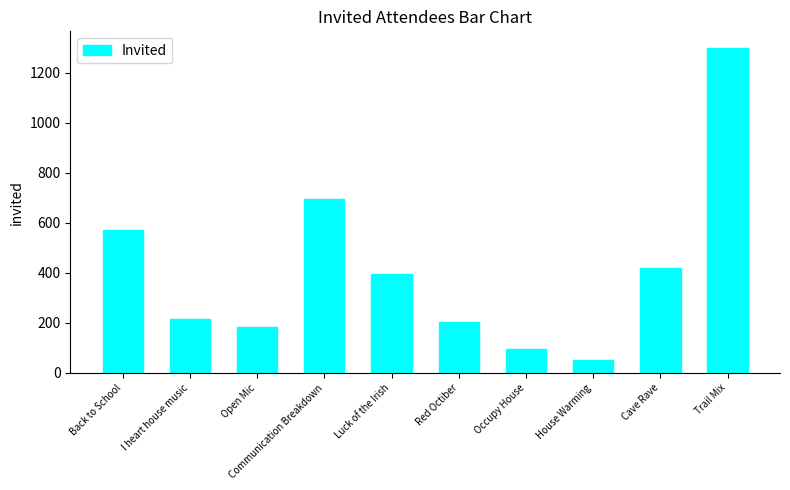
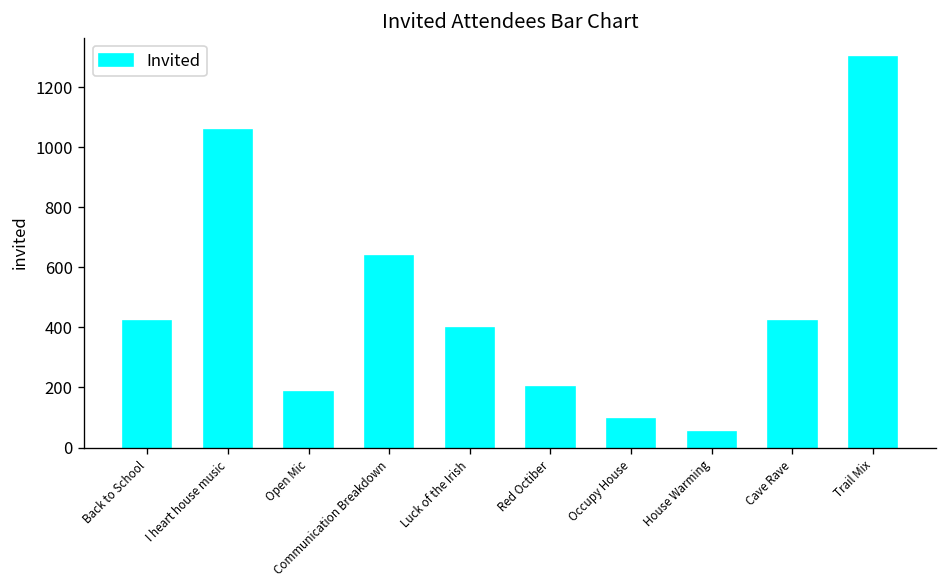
  {
-   "Back to School": 570,
-   "I heart house music": 220,
+   "Back to School": 420,
+   "I heart house music": 1060,
    "Open Mic": 180,
-   "Communication Breakdown": 700,
+   "Communication Breakdown": 640,
    "Luck of the Irish": 400,
    "Red Octiber": 200,
    "Occupy House": 100,
    "House Warming": 50,
    "Cave Rave": 420,
    "Trail Mix": 1300
  }
